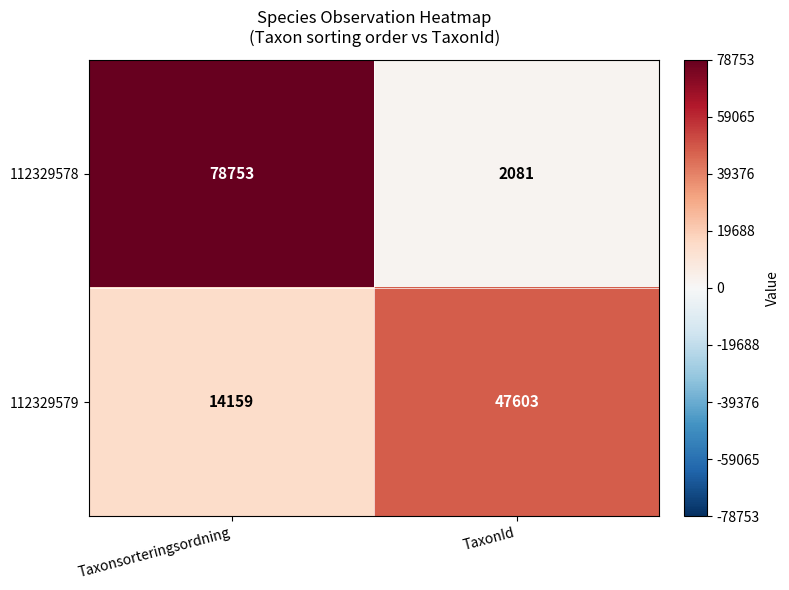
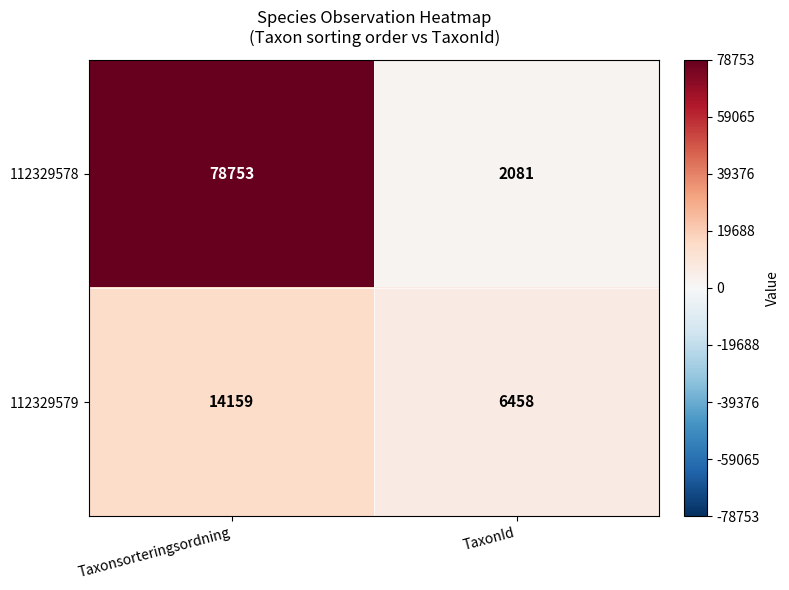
  {
    "112329578": {
      "Taxonsorteringsordning": 78753,
      "TaxonId": 2081
    },
    "112329579": {
      "Taxonsorteringsordning": 14159,
-     "TaxonId": 47603
+     "TaxonId": 6458
    }
  }
